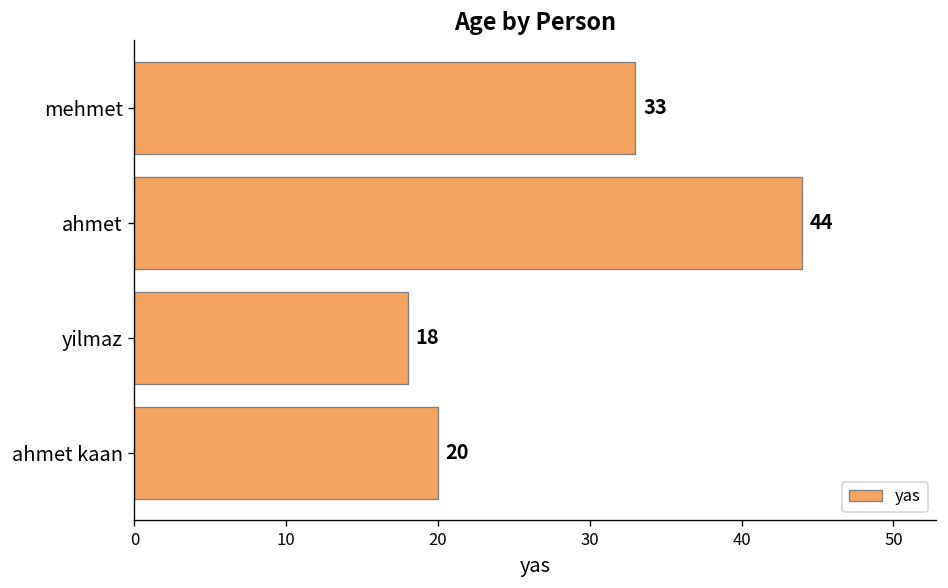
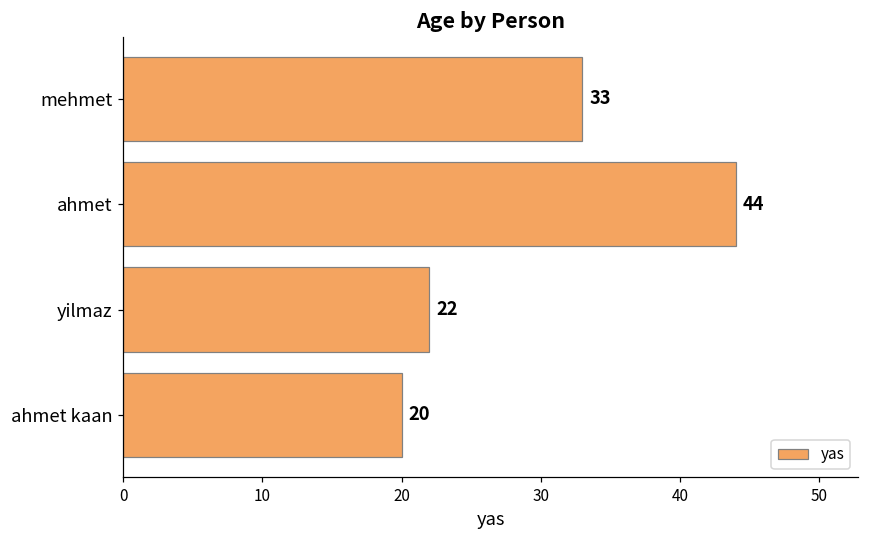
  {
    "mehmet": 33,
    "ahmet": 44,
-   "yilmaz": 18,
+   "yilmaz": 22,
    "ahmet kaan": 20
  }
